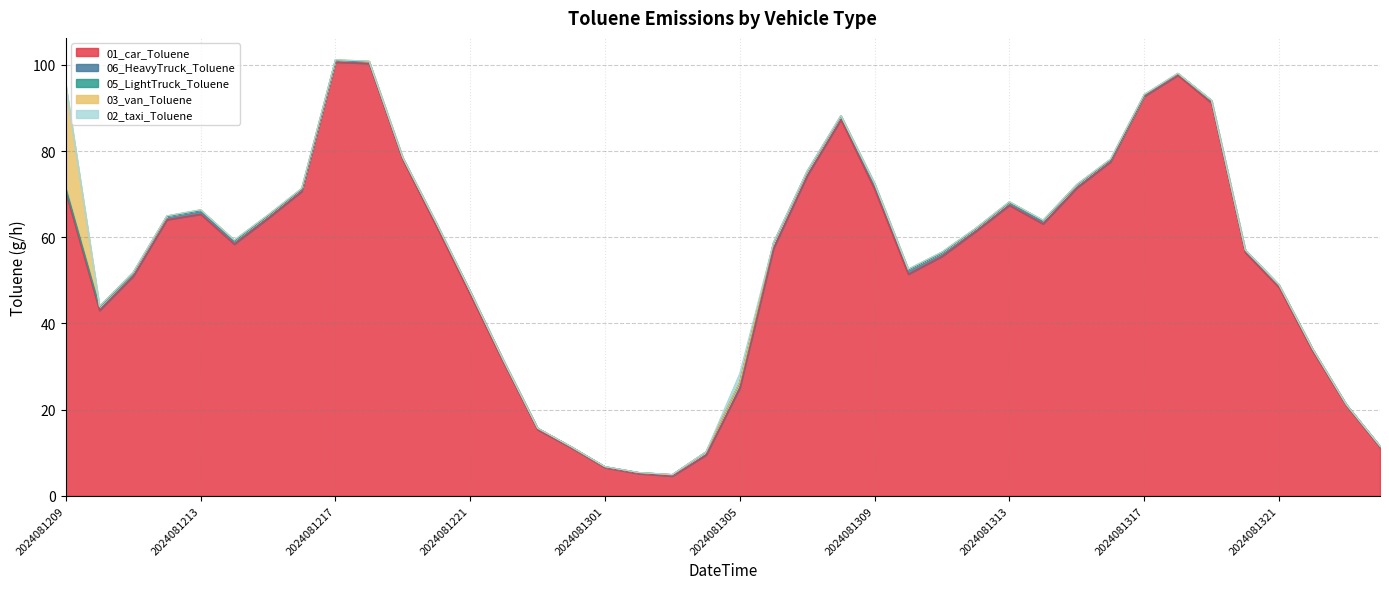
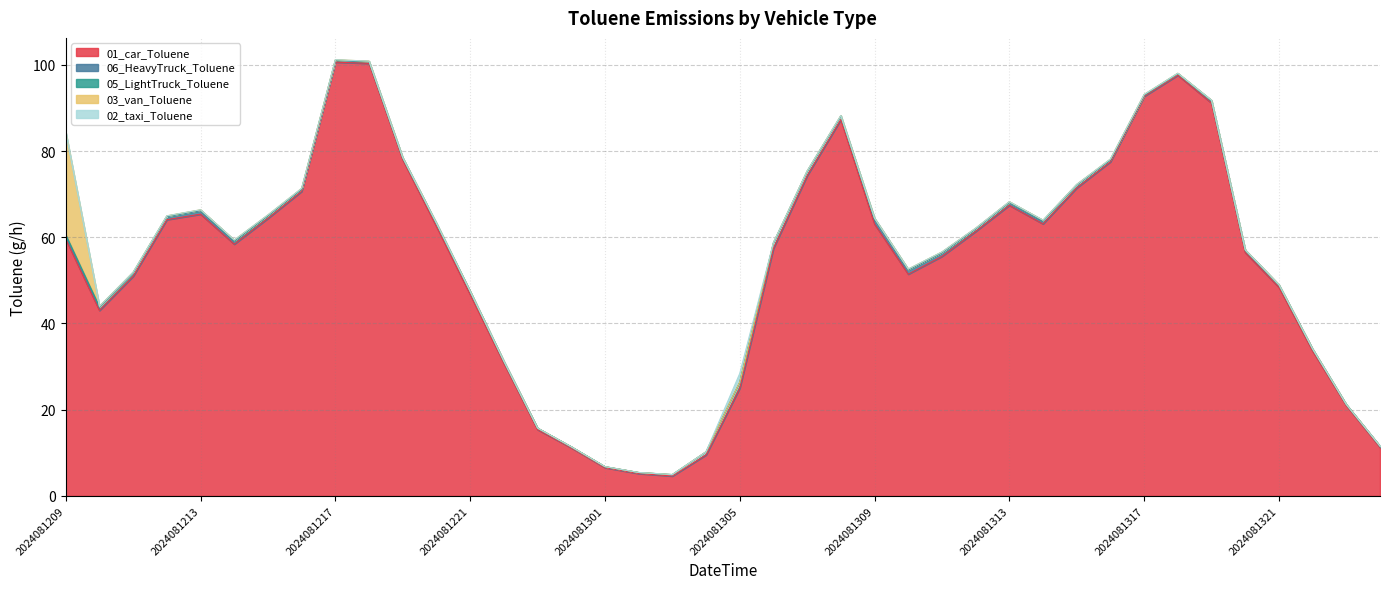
  {
    "01_car_Toluene": {
-     "2024081209": 70,
+     "2024081209": 60,
      "2024081213": 65,
      "2024081221": 47,
      "2024081305": 25,
-     "2024081309": 71,
+     "2024081309": 63,
      "2024081313": 67
    },
    "02_taxi_Toluene": {
      "2024081305": 2
    }
  }
